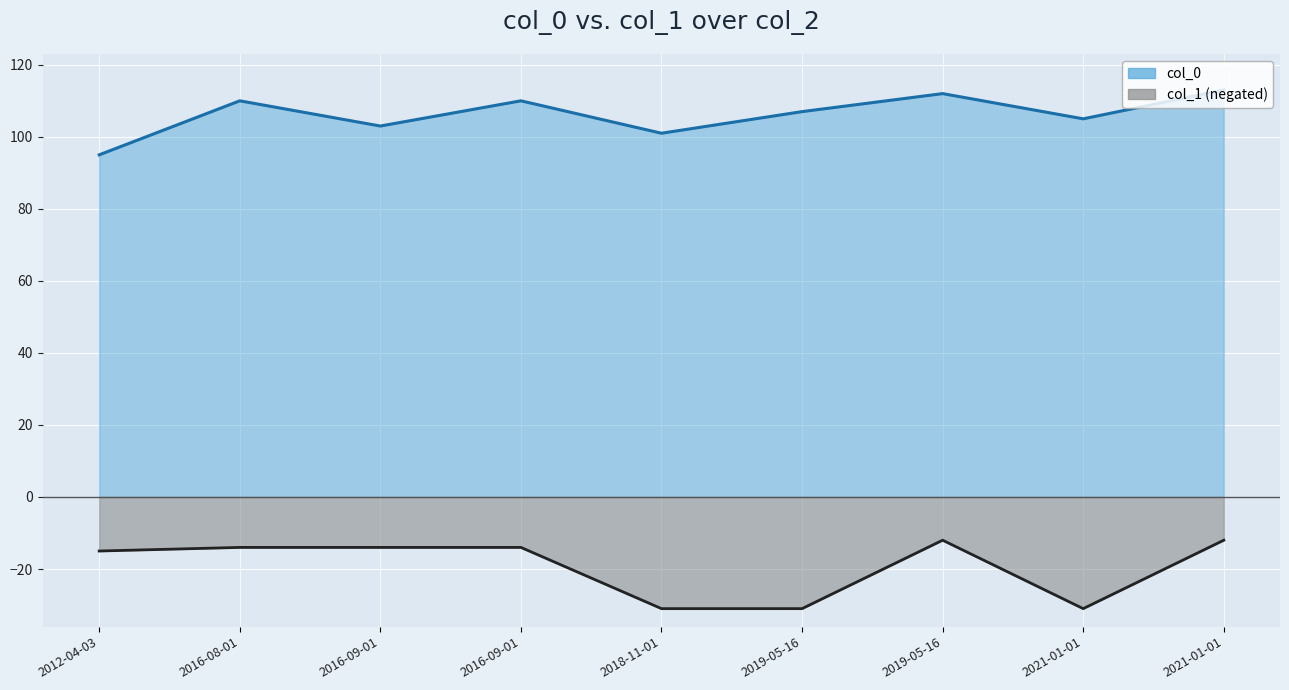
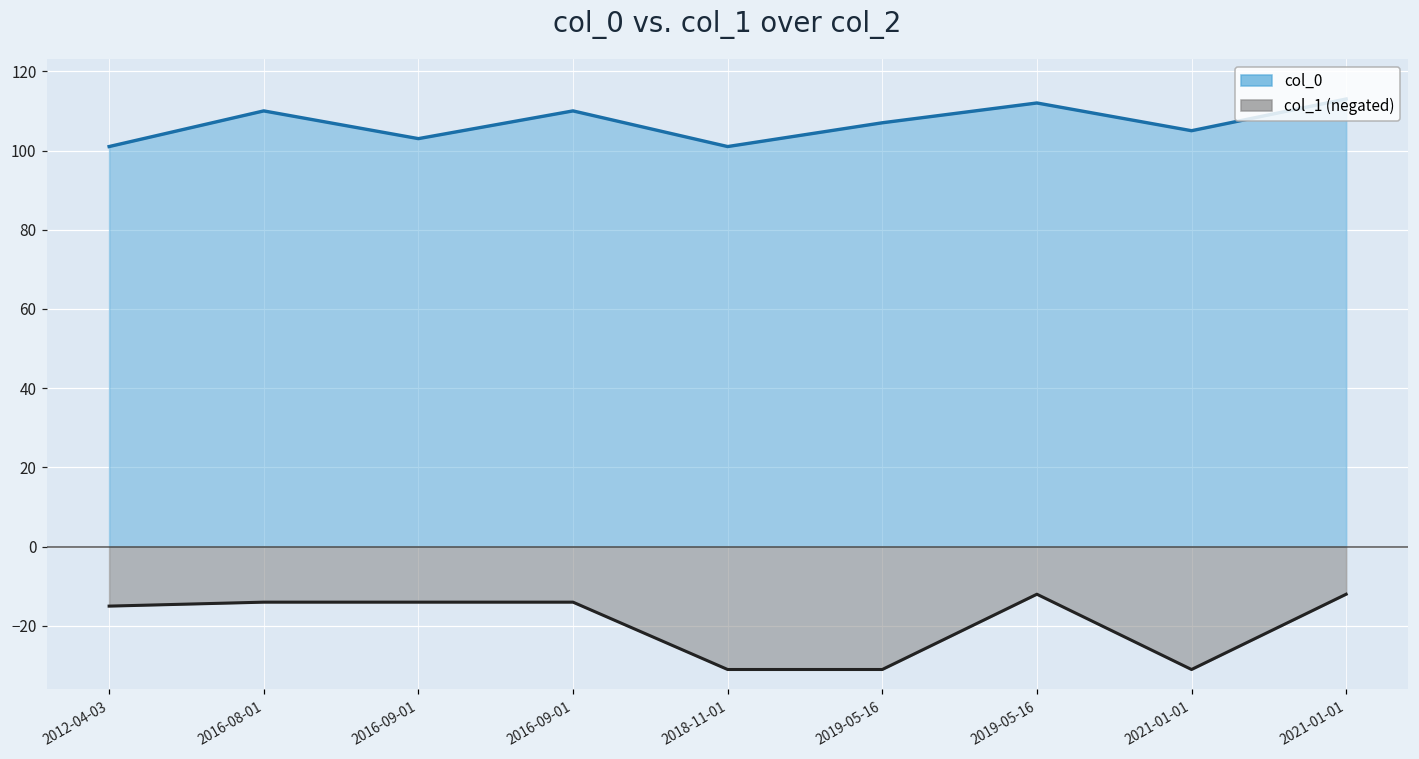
  {
    "col_0": {
-     "2012-04-03": 95,
+     "2012-04-03": 101,
      "2016-08-01": 110,
      "2018-11-01": 101
    }
  }
